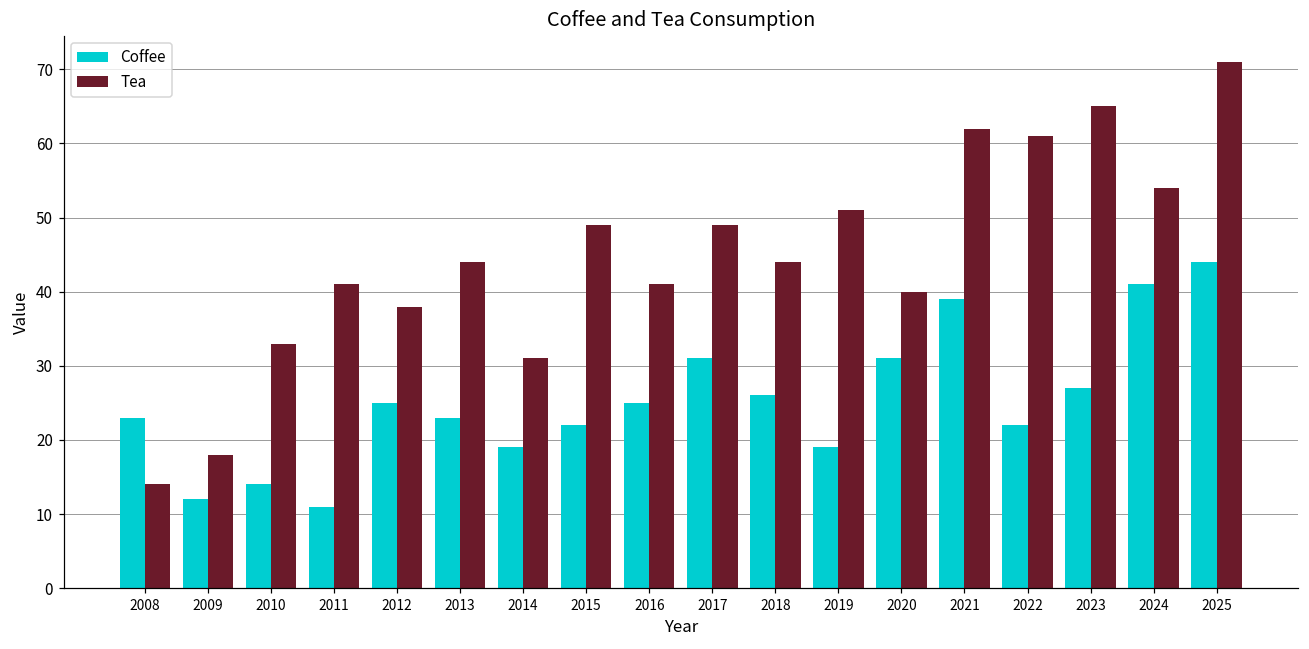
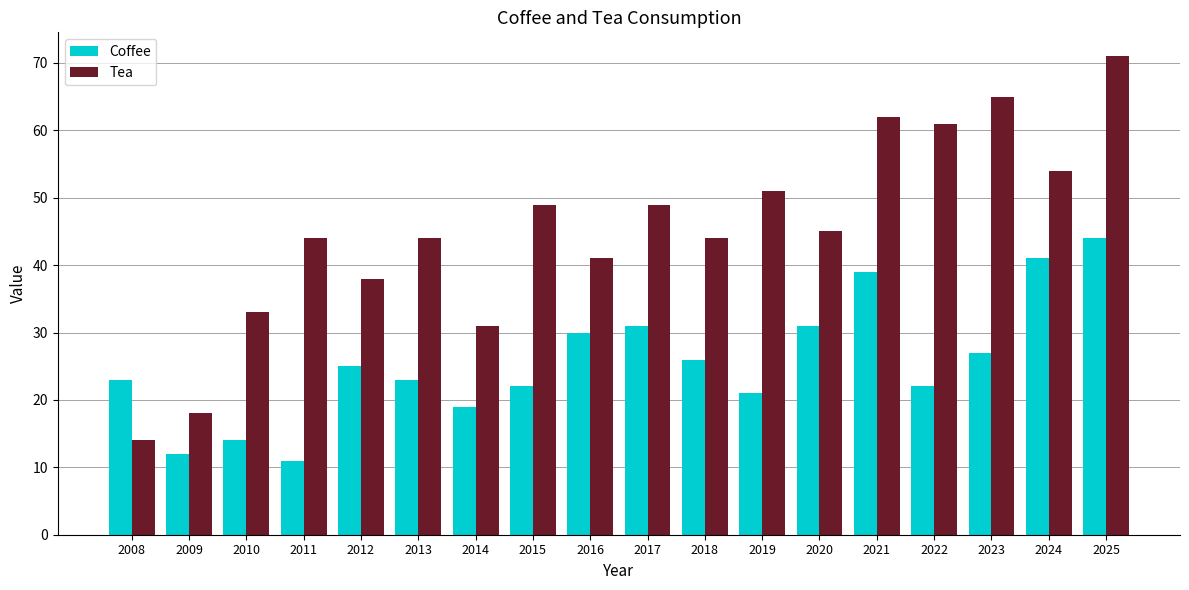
  {
    "Coffee": {
      "2008": 23,
      "2009": 12,
      "2010": 14,
      "2011": 11,
      "2012": 25,
      "2013": 23,
      "2014": 19,
      "2015": 22,
-     "2016": 25,
+     "2016": 30,
      "2017": 31,
      "2018": 26,
-     "2019": 19,
+     "2019": 21,
      "2020": 31,
      "2021": 39,
      "2022": 22,
      "2023": 27,
      "2024": 41,
      "2025": 44
    },
    "Tea": {
      "2008": 14,
      "2009": 18,
      "2010": 33,
-     "2011": 41,
+     "2011": 44,
      "2012": 38,
      "2013": 44,
      "2014": 31,
      "2015": 49,
      "2016": 41,
      "2017": 49,
      "2018": 44,
      "2019": 51,
-     "2020": 40,
+     "2020": 45,
      "2021": 62,
      "2022": 61,
      "2023": 65,
      "2024": 54,
      "2025": 71
    }
  }
